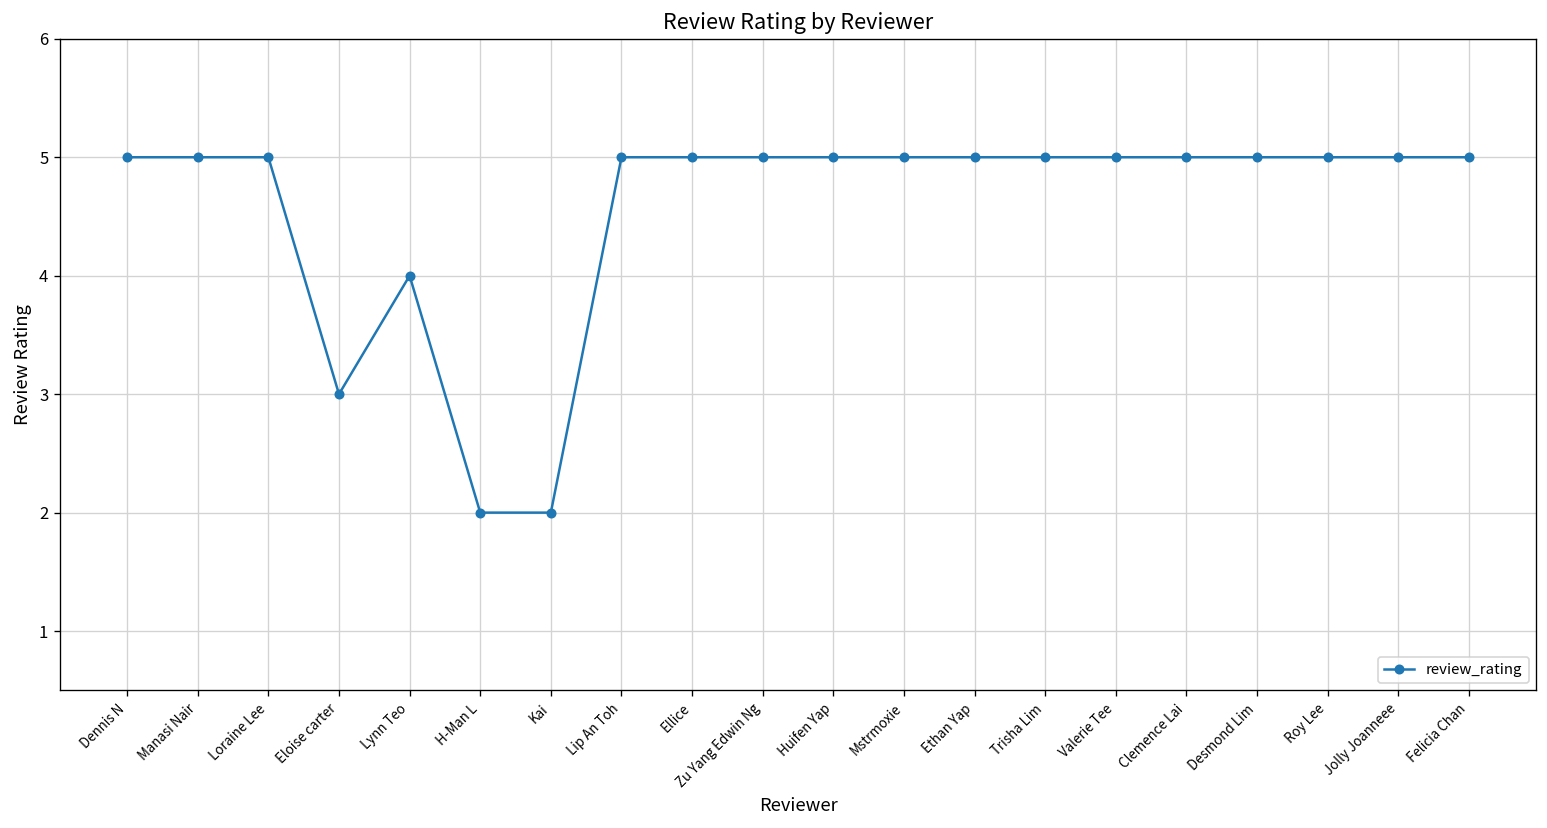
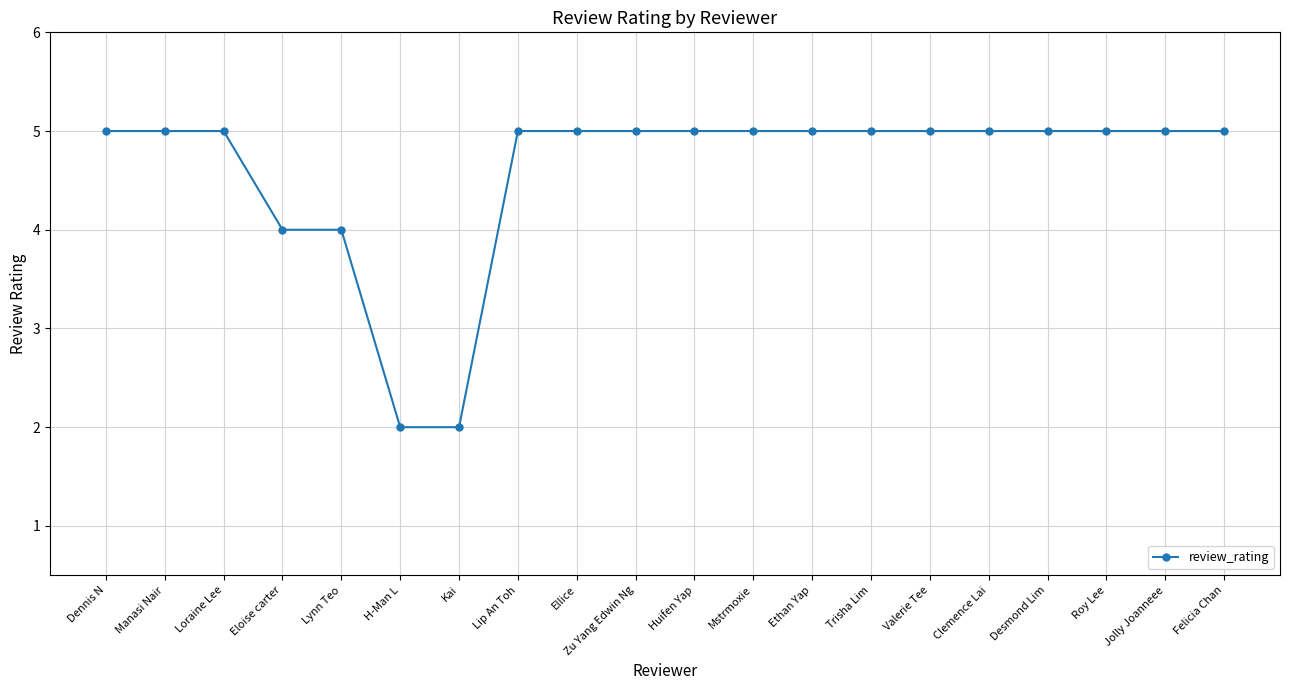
  {
    "Dennis N": 5,
    "Manasi Nair": 5,
    "Loraine Lee": 5,
-   "Eloise carter": 3,
+   "Eloise carter": 4,
    "Lynn Teo": 4,
    "H-Man L": 2,
    "Kai": 2,
    "Lip An Toh": 5,
    "Ellice": 5,
    "Zu Yang Edwin Ng": 5,
    "Huifen Yap": 5,
    "Mstrmoxie": 5,
    "Ethan Yap": 5,
    "Trisha Lim": 5,
    "Valerie Tee": 5,
    "Clemence Lai": 5,
    "Desmond Lim": 5,
    "Roy Lee": 5,
    "Jolly Joanneee": 5,
    "Felicia Chan": 5
  }
